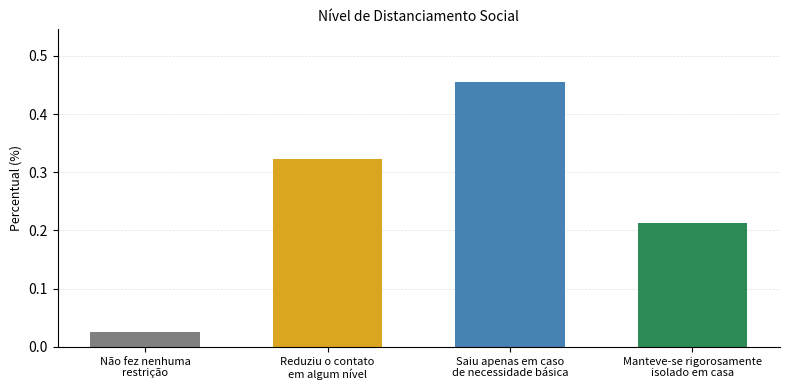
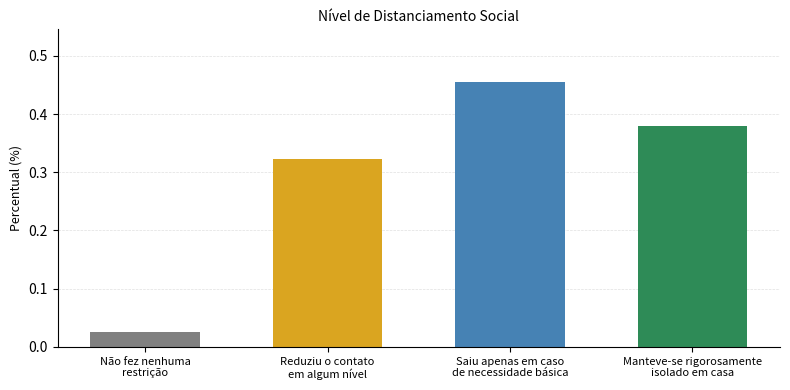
  {
    "Não fez nenhuma restrição": 0.03,
    "Reduziu o contato em algum nível": 0.32,
    "Saiu apenas em caso de necessidade básica": 0.45,
-   "Manteve-se rigorosamente isolado em casa": 0.21
+   "Manteve-se rigorosamente isolado em casa": 0.38
  }
